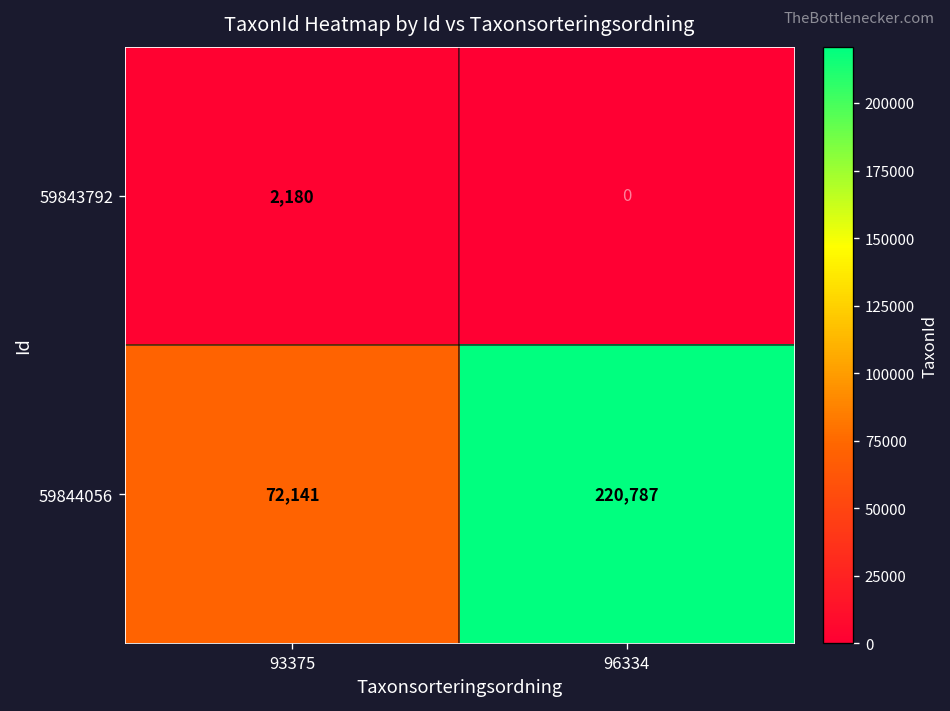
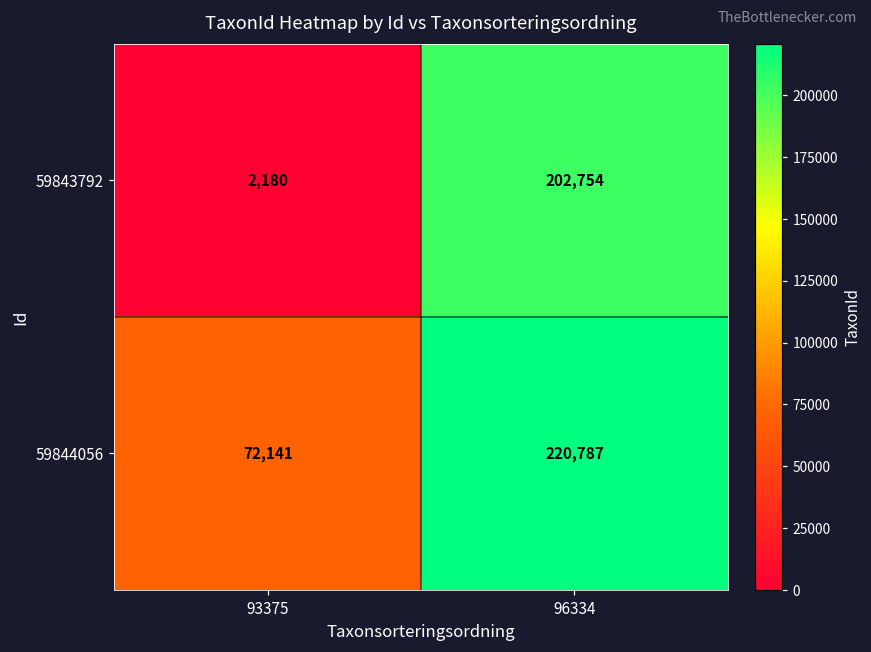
  {
    "59843792": {
      "93375": "2,180",
-     "96334": "0"
+     "96334": "202,754"
    },
    "59844056": {
      "93375": "72,141",
      "96334": "220,787"
    }
  }
